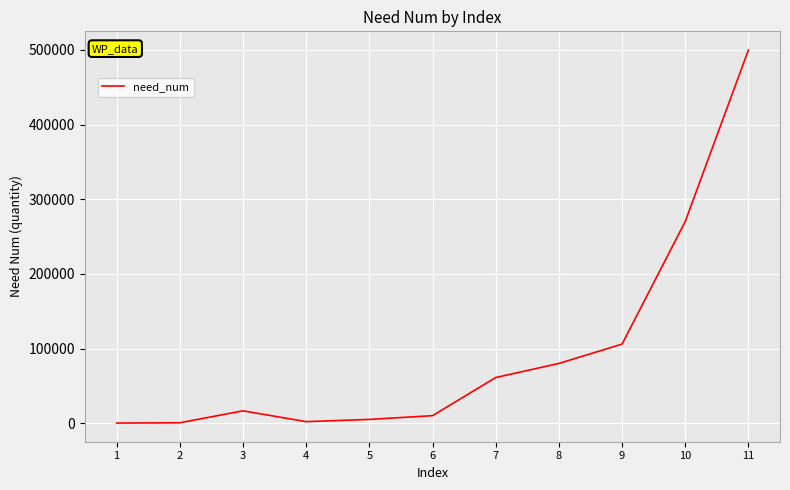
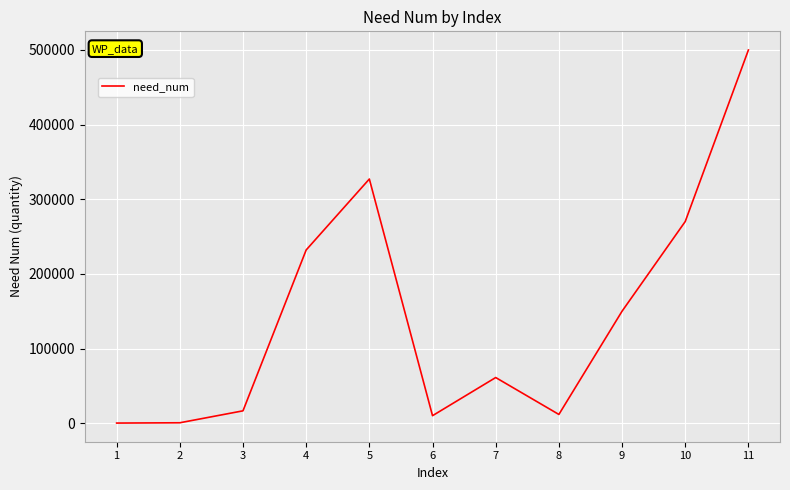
  {
    "1": 0,
    "2": 0,
    "3": 20000,
-   "4": 0,
-   "5": 10000,
+   "4": 230000,
+   "5": 330000,
    "6": 10000,
    "7": 60000,
-   "8": 80000,
-   "9": 110000,
+   "8": 10000,
+   "9": 150000,
    "10": 270000,
    "11": 500000
  }
